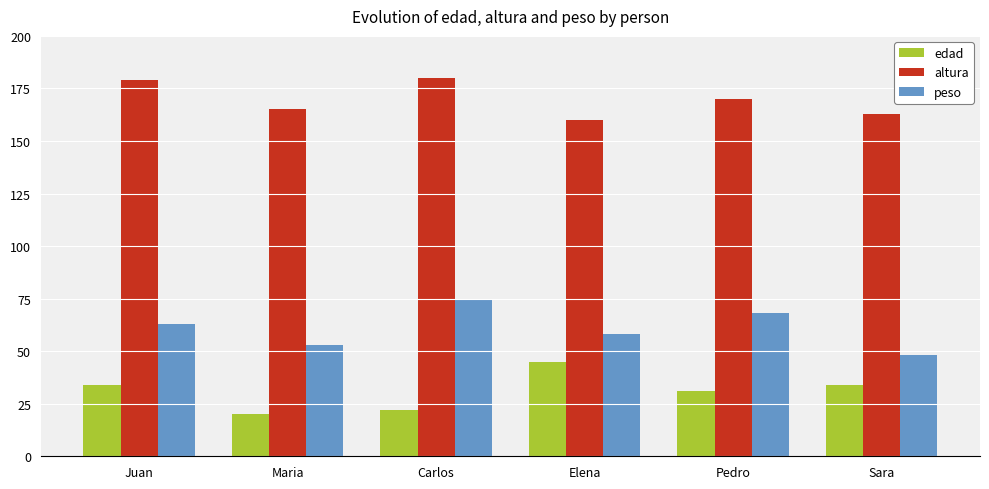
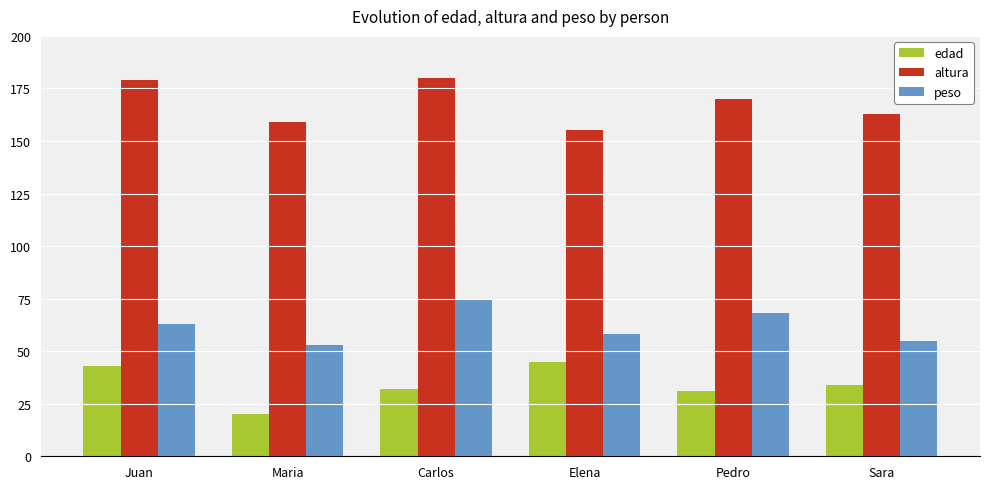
  {
    "edad": {
-     "Juan": 34,
+     "Juan": 43,
      "Maria": 20,
-     "Carlos": 22,
+     "Carlos": 32,
      "Elena": 45,
      "Pedro": 31,
      "Sara": 34
    },
    "altura": {
      "Juan": 179,
-     "Maria": 165,
+     "Maria": 159,
      "Carlos": 180,
-     "Elena": 160,
+     "Elena": 155,
      "Pedro": 170,
      "Sara": 163
    },
    "peso": {
      "Juan": 63,
      "Maria": 53,
      "Carlos": 75,
      "Elena": 58,
      "Pedro": 68,
-     "Sara": 48
+     "Sara": 55
    }
  }
